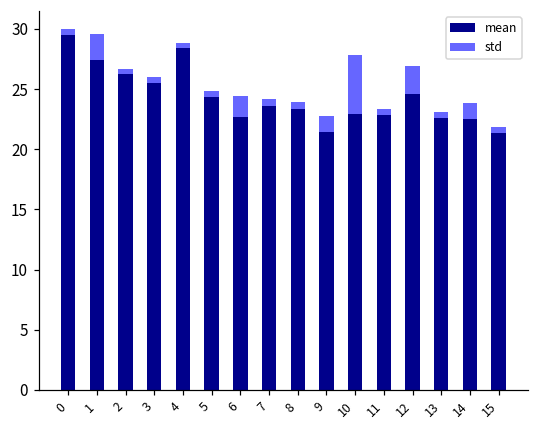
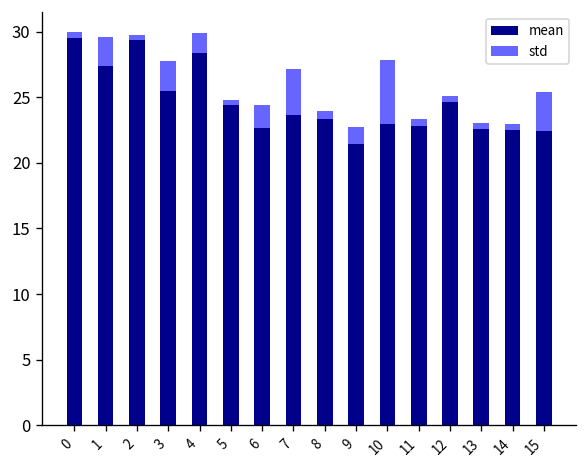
  {
    "mean": {
      "0": 29.5,
      "1": 27.4,
-     "2": 26.2,
+     "2": 29.3,
      "3": 25.5,
      "4": 28.4,
      "5": 24.4,
      "6": 22.7,
      "7": 23.6,
      "8": 23.4,
      "9": 21.5,
      "10": 23.0,
      "11": 22.8,
      "12": 24.6,
      "13": 22.6,
      "14": 22.5,
-     "15": 21.4
+     "15": 22.4
    },
    "std": {
      "0": 0.5,
      "1": 2.2,
      "2": 0.4,
-     "3": 0.5,
-     "4": 0.5,
+     "3": 2.3,
+     "4": 1.5,
      "5": 0.4,
      "6": 1.8,
-     "7": 0.5,
+     "7": 3.5,
      "8": 0.6,
      "9": 1.3,
      "10": 4.9,
      "11": 0.5,
-     "12": 2.3,
+     "12": 0.5,
      "13": 0.5,
-     "14": 1.3,
-     "15": 0.5
+     "14": 0.5,
+     "15": 3.0
    }
  }
